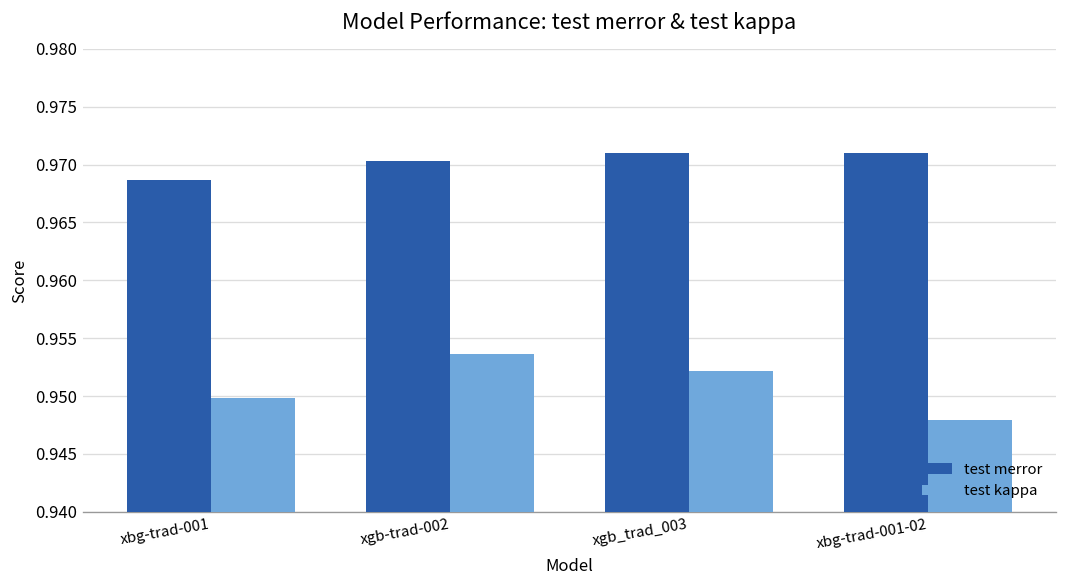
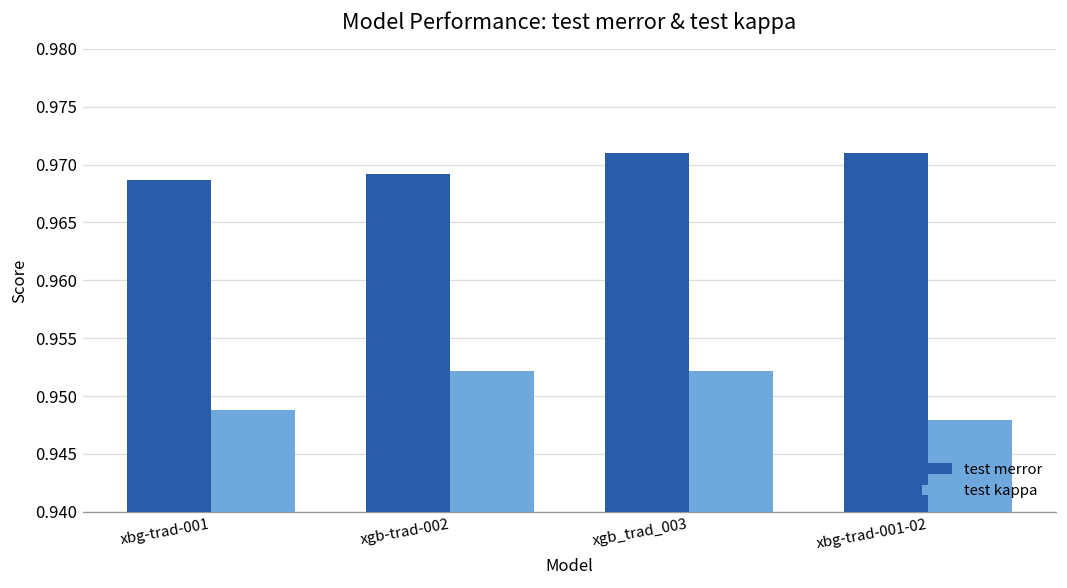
  {
    "test merror": {
      "xbg-trad-001": 0.969,
-     "xgb-trad-002": 0.970,
+     "xgb-trad-002": 0.969,
      "xgb_trad_003": 0.971,
      "xbg-trad-001-02": 0.971
    },
    "test kappa": {
-     "xbg-trad-001": 0.950,
-     "xgb-trad-002": 0.954,
+     "xbg-trad-001": 0.949,
+     "xgb-trad-002": 0.952,
      "xgb_trad_003": 0.952,
      "xbg-trad-001-02": 0.948
    }
  }
